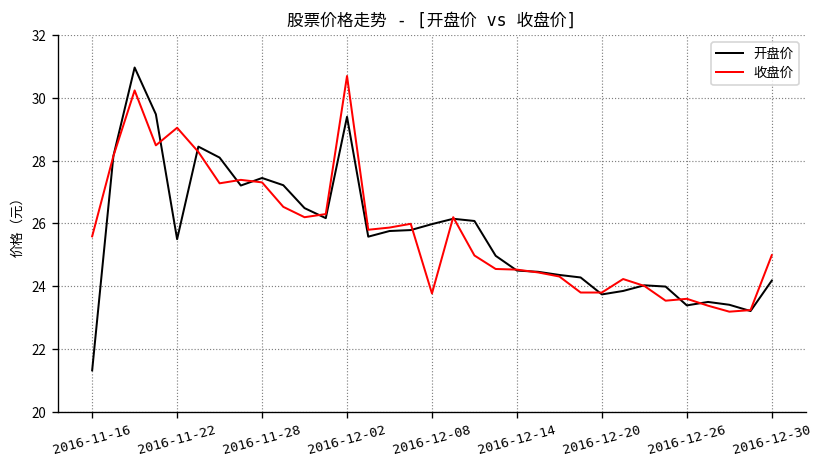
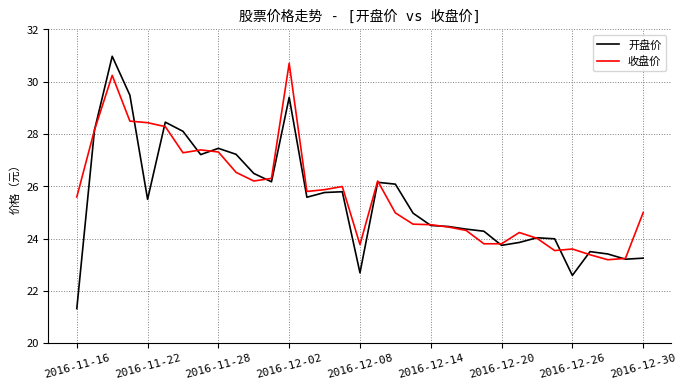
  {
    "开盘价": {
      "2016-11-16": 21.3,
      "2016-11-22": 25.5,
      "2016-11-28": 27.5,
      "2016-12-02": 29.4,
-     "2016-12-08": 26.0,
-     "2016-12-26": 23.4,
-     "2016-12-30": 24.2
+     "2016-12-08": 22.7,
+     "2016-12-26": 22.6,
+     "2016-12-30": 23.3
    },
    "收盘价": {
      "2016-11-16": 25.6,
-     "2016-11-22": 29.1,
+     "2016-11-22": 28.4,
      "2016-11-28": 27.3,
      "2016-12-02": 30.7,
      "2016-12-08": 23.8,
      "2016-12-26": 23.6,
      "2016-12-30": 25.0
    }
  }
